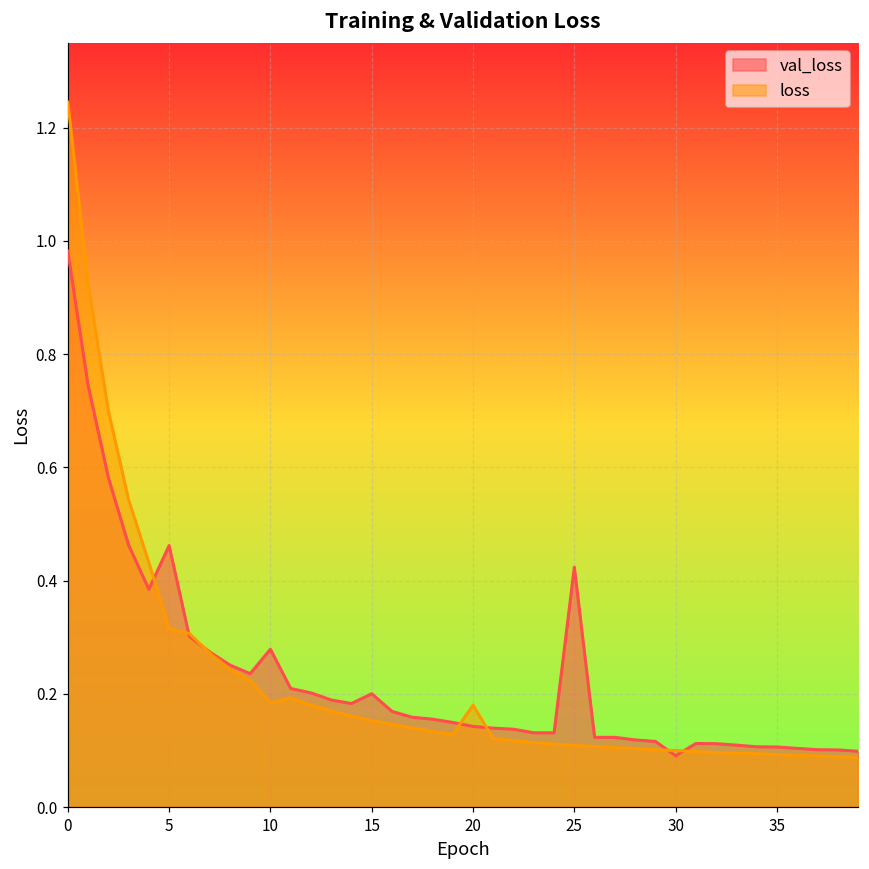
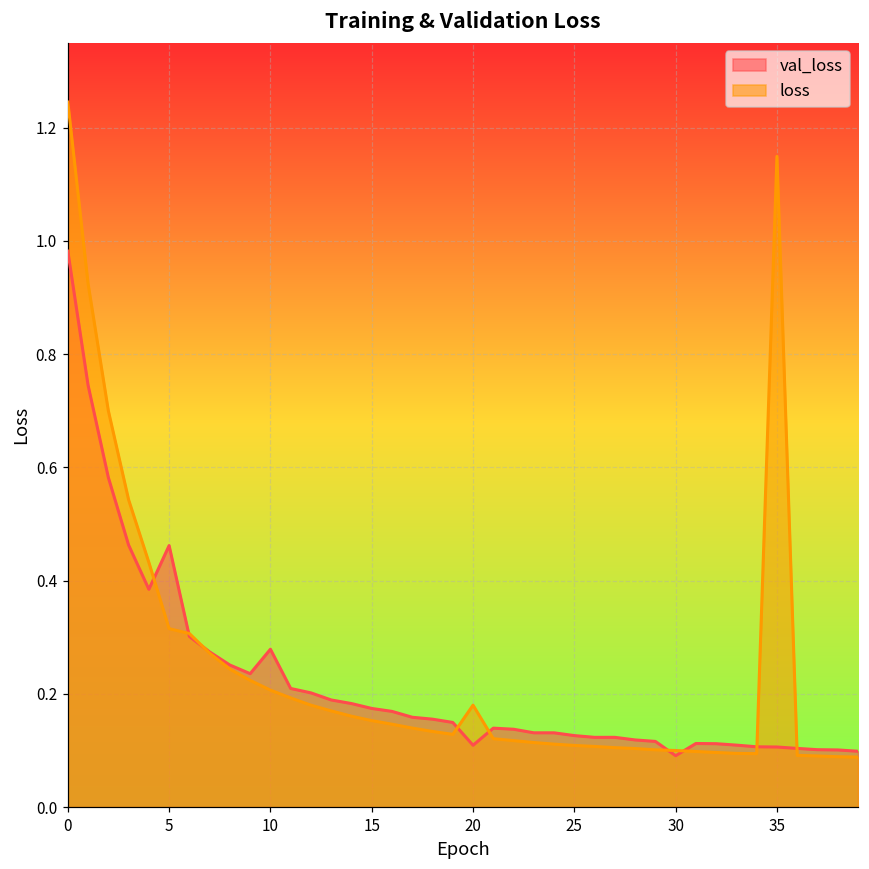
  {
    "val_loss": {
      "0": 0.98,
      "5": 0.46,
      "10": 0.28,
-     "15": 0.20,
-     "20": 0.14,
-     "25": 0.42,
+     "15": 0.17,
+     "20": 0.11,
+     "25": 0.13,
      "30": 0.09,
      "35": 0.11
    },
    "loss": {
      "0": 1.25,
      "5": 0.32,
-     "10": 0.18,
+     "10": 0.21,
      "15": 0.15,
      "20": 0.18,
      "25": 0.11,
      "30": 0.10,
-     "35": 0.09
+     "35": 1.15
    }
  }
